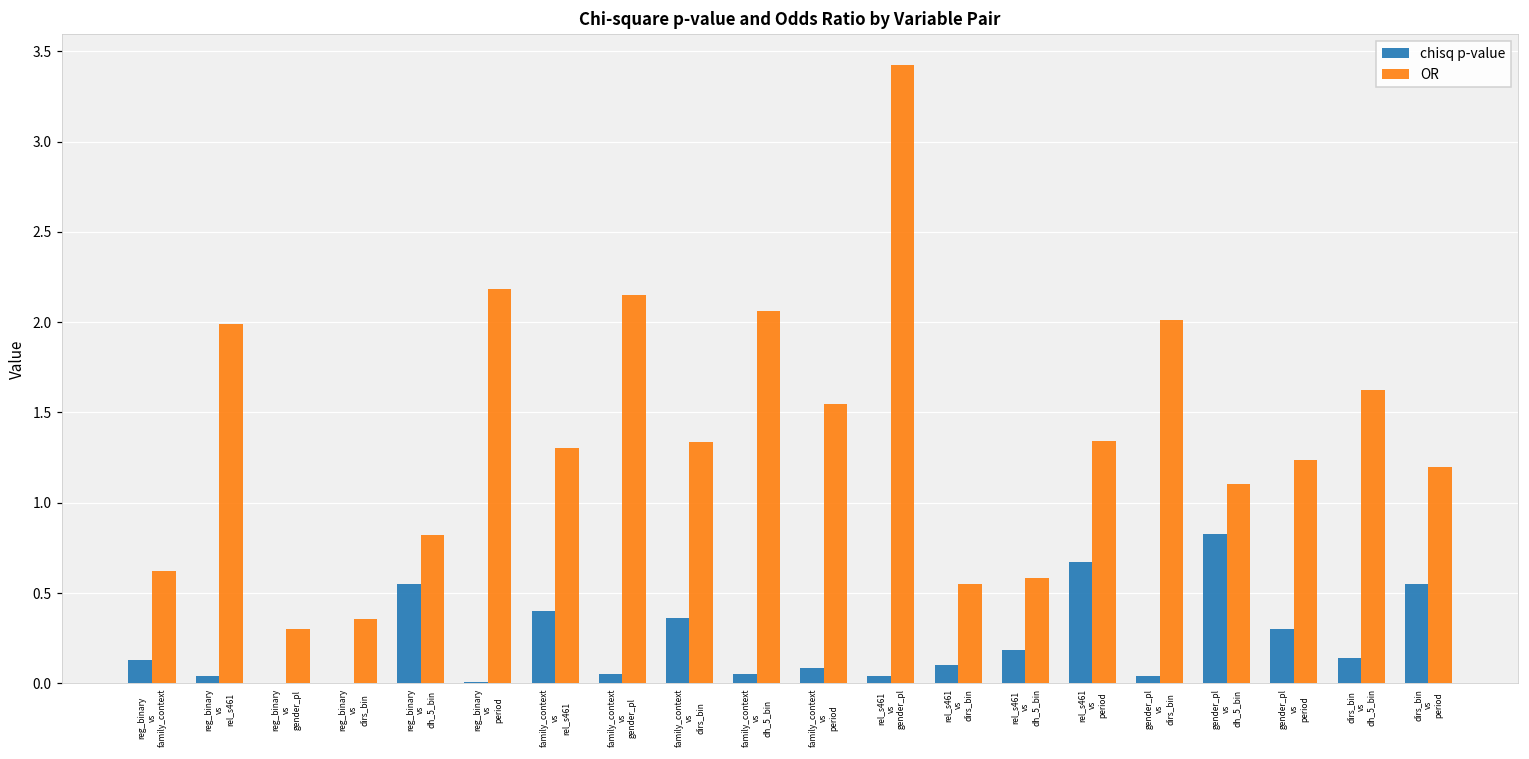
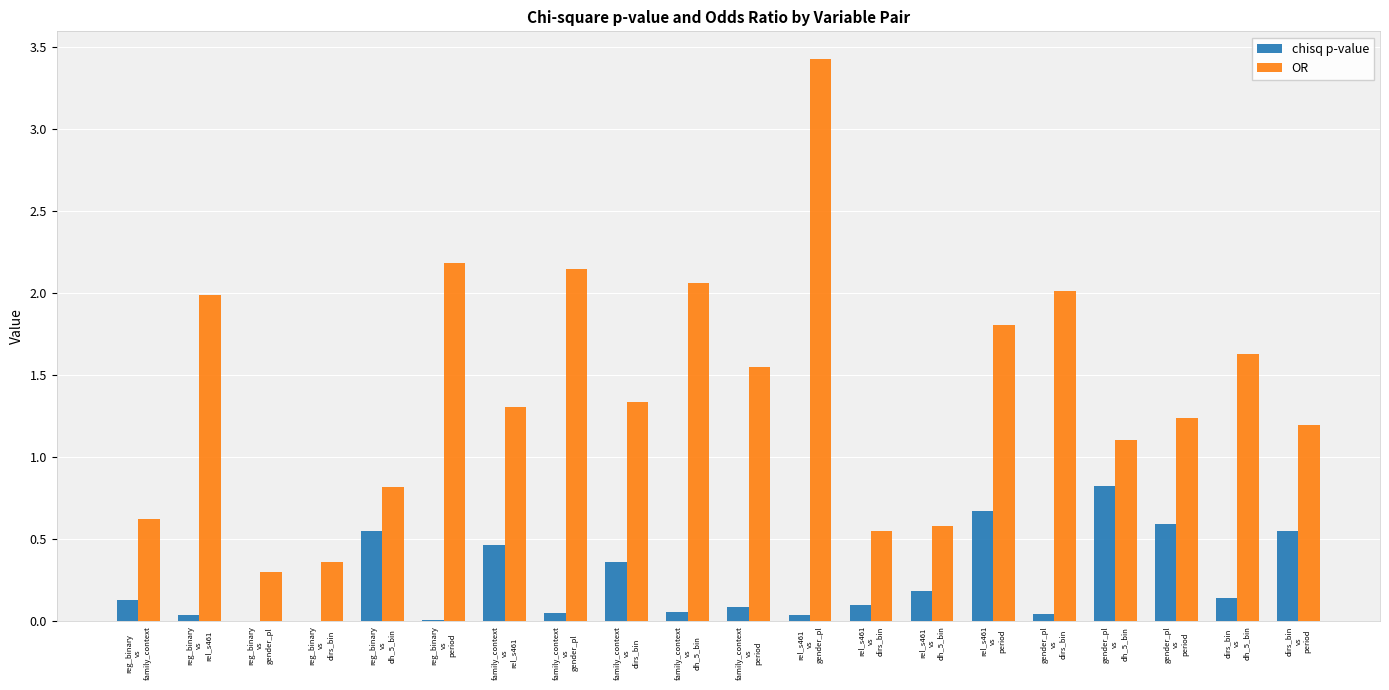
  {
    "chisq p-value": {
      "reg_binary vs family_context": 0.13,
      "reg_binary vs rel_s461": 0.04,
      "reg_binary vs dh_5_bin": 0.55,
-     "family_context vs rel_s461": 0.40,
+     "family_context vs rel_s461": 0.46,
      "family_context vs gender_pl": 0.05,
      "family_context vs dirs_bin": 0.36,
      "family_context vs dh_5_bin": 0.05,
      "family_context vs period": 0.09,
      "rel_s461 vs gender_pl": 0.04,
      "rel_s461 vs dirs_bin": 0.10,
      "rel_s461 vs dh_5_bin": 0.19,
      "rel_s461 vs period": 0.67,
      "gender_pl vs dirs_bin": 0.04,
      "gender_pl vs dh_5_bin": 0.83,
-     "gender_pl vs period": 0.30,
+     "gender_pl vs period": 0.59,
      "dirs_bin vs dh_5_bin": 0.14,
      "dirs_bin vs period": 0.55
    },
    "OR": {
      "reg_binary vs family_context": 0.62,
      "reg_binary vs rel_s461": 1.99,
      "reg_binary vs gender_pl": 0.30,
      "reg_binary vs dirs_bin": 0.36,
      "reg_binary vs dh_5_bin": 0.82,
      "reg_binary vs period": 2.18,
      "family_context vs rel_s461": 1.31,
      "family_context vs gender_pl": 2.15,
      "family_context vs dirs_bin": 1.34,
      "family_context vs dh_5_bin": 2.06,
      "family_context vs period": 1.55,
      "rel_s461 vs gender_pl": 3.42,
      "rel_s461 vs dirs_bin": 0.55,
      "rel_s461 vs dh_5_bin": 0.58,
-     "rel_s461 vs period": 1.34,
+     "rel_s461 vs period": 1.80,
      "gender_pl vs dirs_bin": 2.01,
      "gender_pl vs dh_5_bin": 1.10,
      "gender_pl vs period": 1.24,
      "dirs_bin vs dh_5_bin": 1.63,
      "dirs_bin vs period": 1.20
    }
  }
